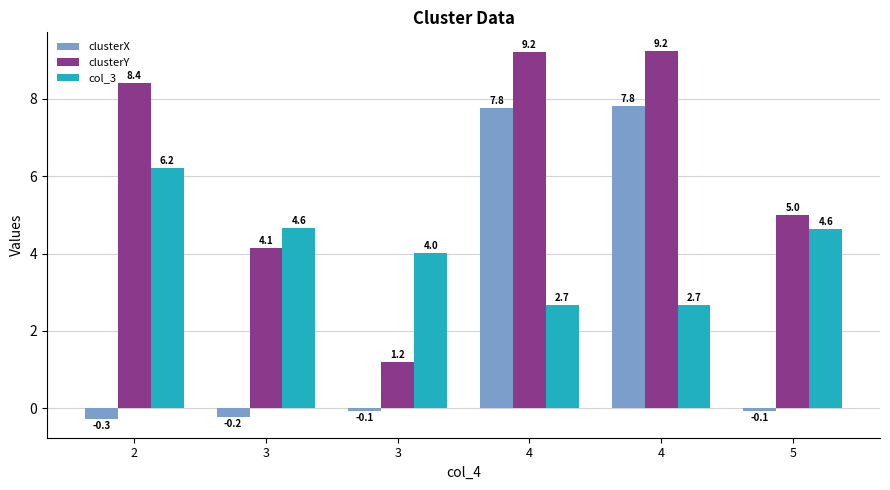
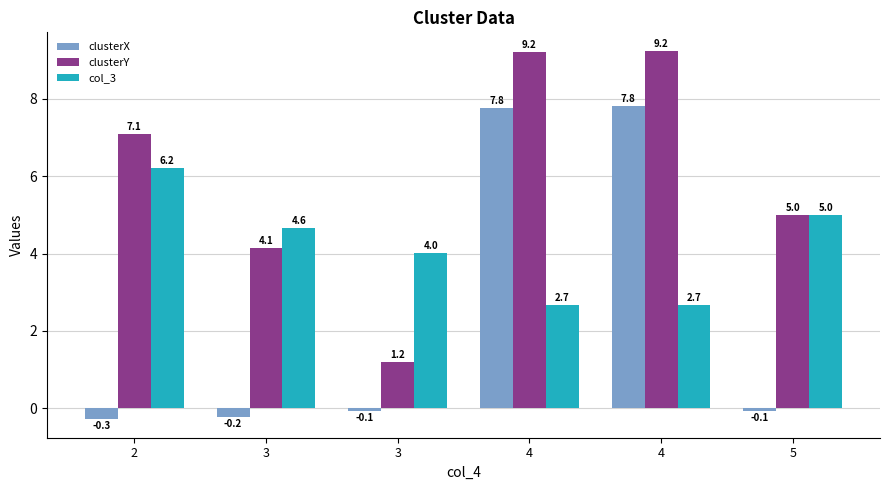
  {
    "clusterX": {
      "2": -0.3,
      "5": -0.1
    },
    "clusterY": {
-     "2": 8.4,
+     "2": 7.1,
      "5": 5.0
    },
    "col_3": {
      "2": 6.2,
-     "5": 4.6
+     "5": 5.0
    }
  }
